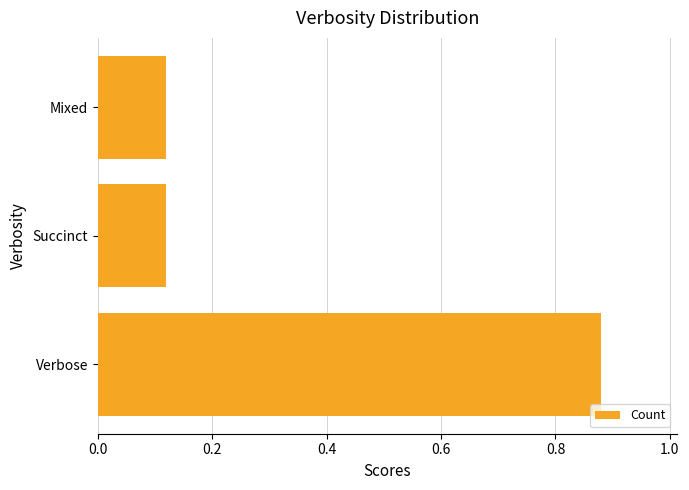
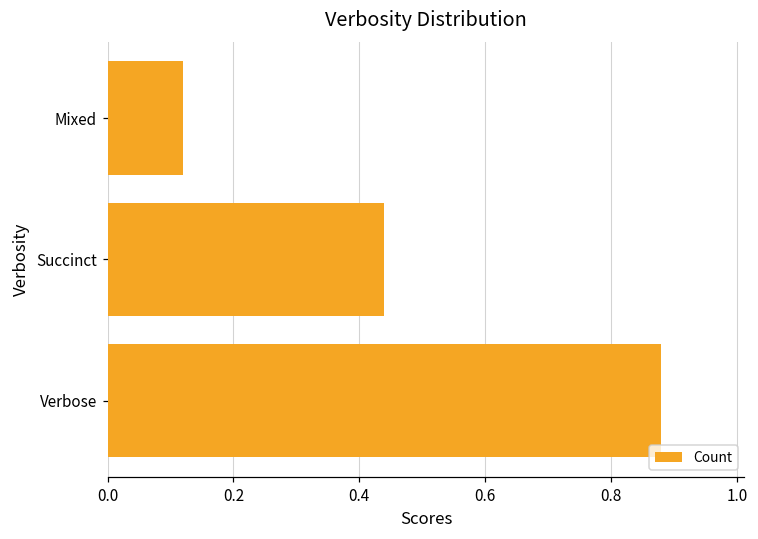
  {
    "Mixed": 0.12,
-   "Succinct": 0.12,
+   "Succinct": 0.44,
    "Verbose": 0.88
  }
